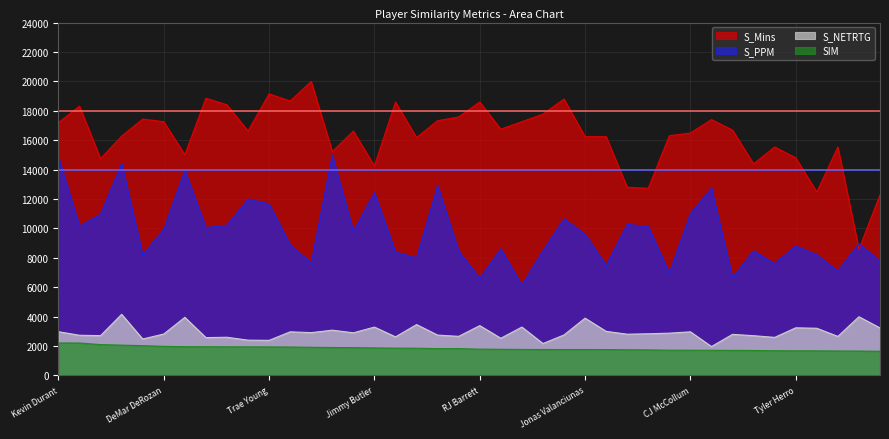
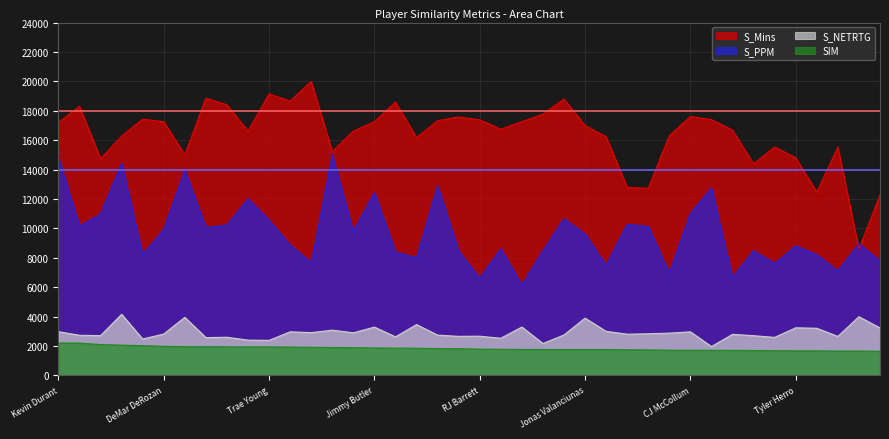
  {
    "S_Mins": {
      "Kevin Durant": 17200,
      "DeMar DeRozan": 17300,
      "Trae Young": 19200,
-     "Jimmy Butler": 14300,
-     "RJ Barrett": 18600,
-     "Jonas Valanciunas": 16200,
-     "CJ McCollum": 16500,
+     "Jimmy Butler": 17300,
+     "RJ Barrett": 17400,
+     "Jonas Valanciunas": 17000,
+     "CJ McCollum": 17600,
      "Tyler Herro": 14800
    },
    "S_PPM": {
      "Kevin Durant": 14900,
      "DeMar DeRozan": 9900,
-     "Trae Young": 11700,
+     "Trae Young": 10600,
      "Jimmy Butler": 12400,
      "RJ Barrett": 6600,
      "Jonas Valanciunas": 9600,
      "CJ McCollum": 11000,
      "Tyler Herro": 8800
    },
    "S_NETRTG": {
      "Kevin Durant": 3000,
      "DeMar DeRozan": 2800,
      "Trae Young": 2400,
      "Jimmy Butler": 3300,
-     "RJ Barrett": 3400,
+     "RJ Barrett": 2700,
      "Jonas Valanciunas": 3900,
      "CJ McCollum": 3000,
      "Tyler Herro": 3200
    },
    "SIM": {
      "Kevin Durant": 2200,
      "DeMar DeRozan": 2000,
      "Trae Young": 1900,
      "Jimmy Butler": 1900,
      "RJ Barrett": 1800,
      "Jonas Valanciunas": 1800,
      "CJ McCollum": 1700,
      "Tyler Herro": 1700
    }
  }
